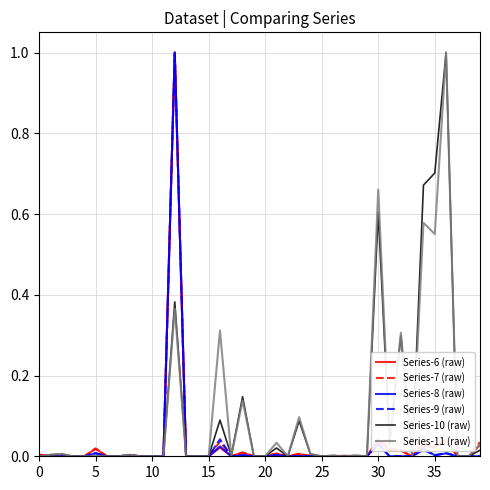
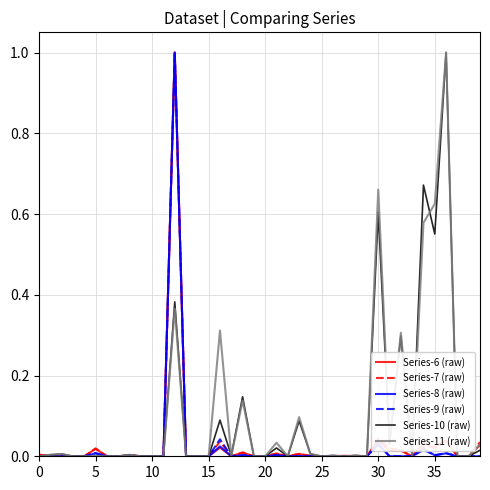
  {
    "Series-10 (raw)": {
      "30": 0.60,
-     "35": 0.70
+     "35": 0.55
    },
    "Series-11 (raw)": {
      "30": 0.66,
-     "35": 0.55
+     "35": 0.63
    }
  }
